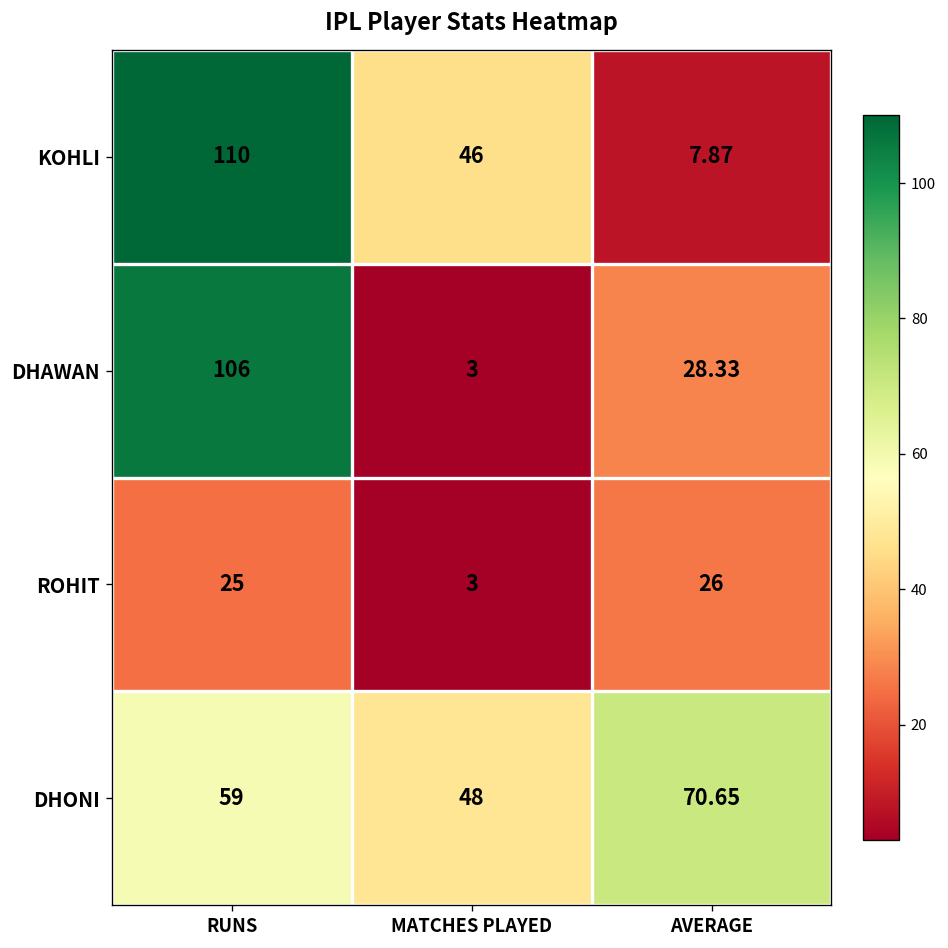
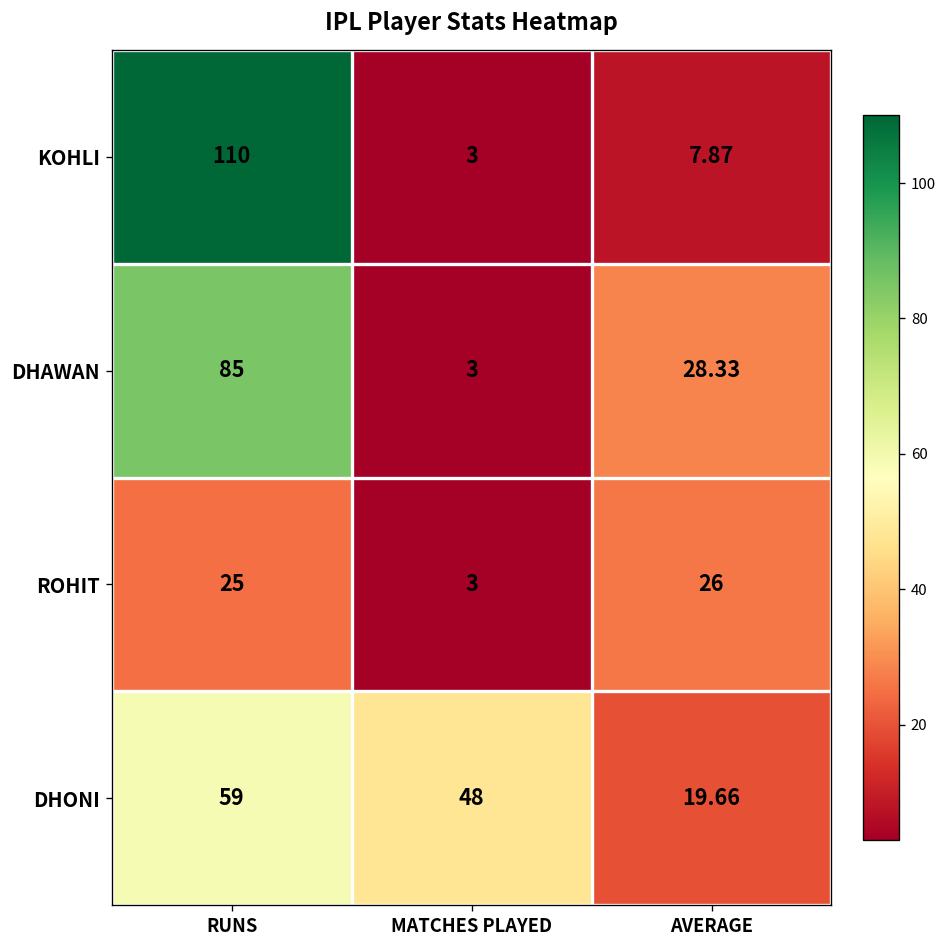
  {
    "KOHLI": {
      "RUNS": 110,
-     "MATCHES PLAYED": 46,
+     "MATCHES PLAYED": 3,
      "AVERAGE": 7.87
    },
    "DHAWAN": {
-     "RUNS": 106,
+     "RUNS": 85,
      "MATCHES PLAYED": 3,
      "AVERAGE": 28.33
    },
    "ROHIT": {
      "RUNS": 25,
      "MATCHES PLAYED": 3,
      "AVERAGE": 26
    },
    "DHONI": {
      "RUNS": 59,
      "MATCHES PLAYED": 48,
-     "AVERAGE": 70.65
+     "AVERAGE": 19.66
    }
  }
